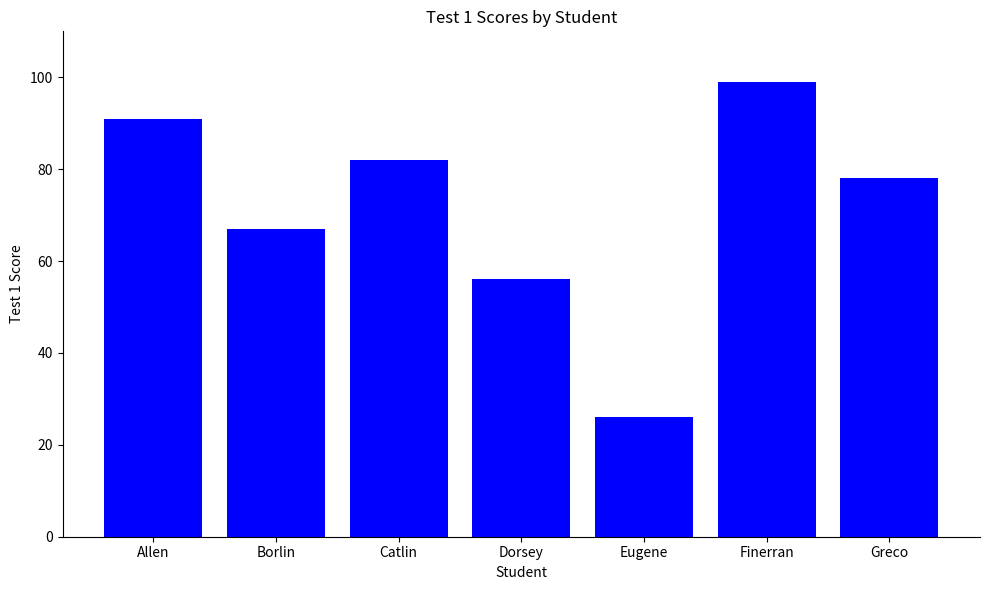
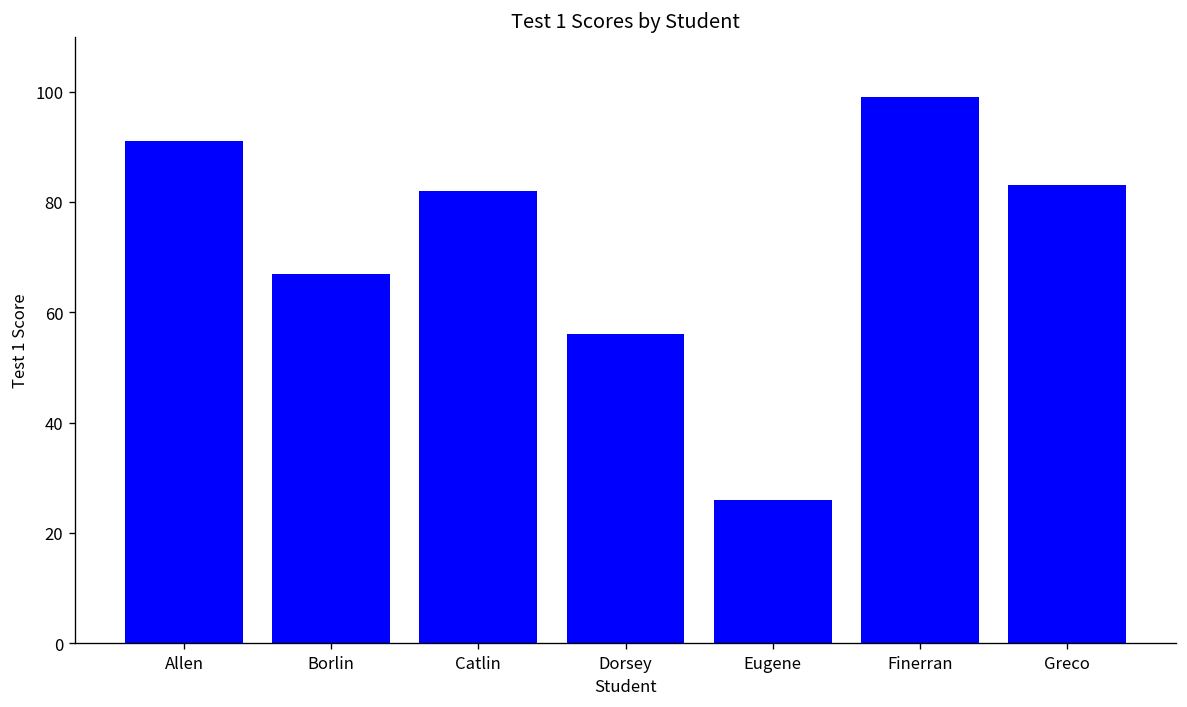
  {
    "Allen": 91,
    "Borlin": 67,
    "Catlin": 82,
    "Dorsey": 56,
    "Eugene": 26,
    "Finerran": 99,
-   "Greco": 78
+   "Greco": 83
  }
